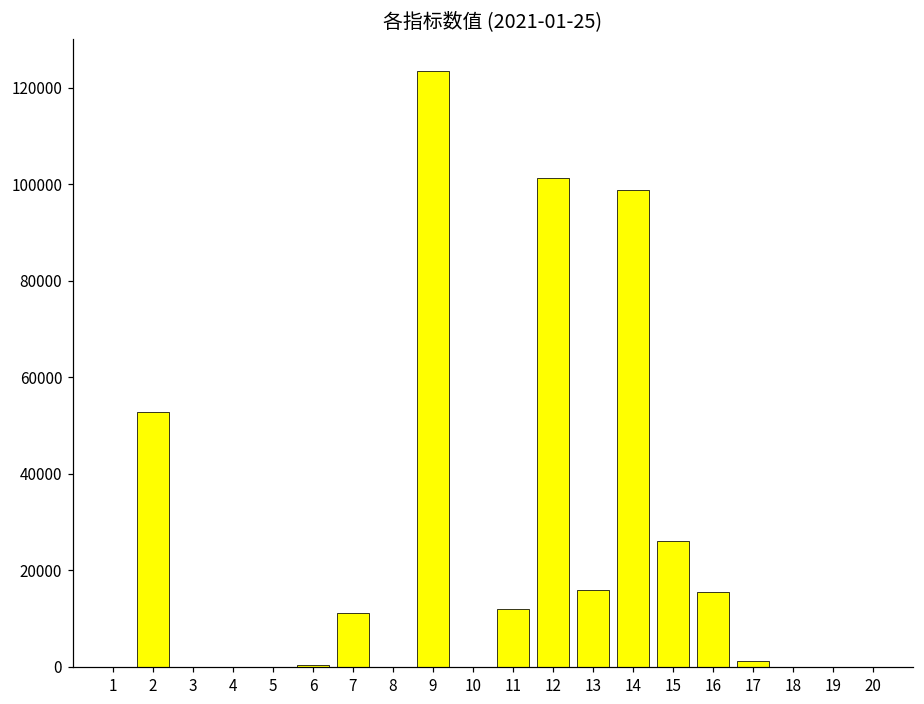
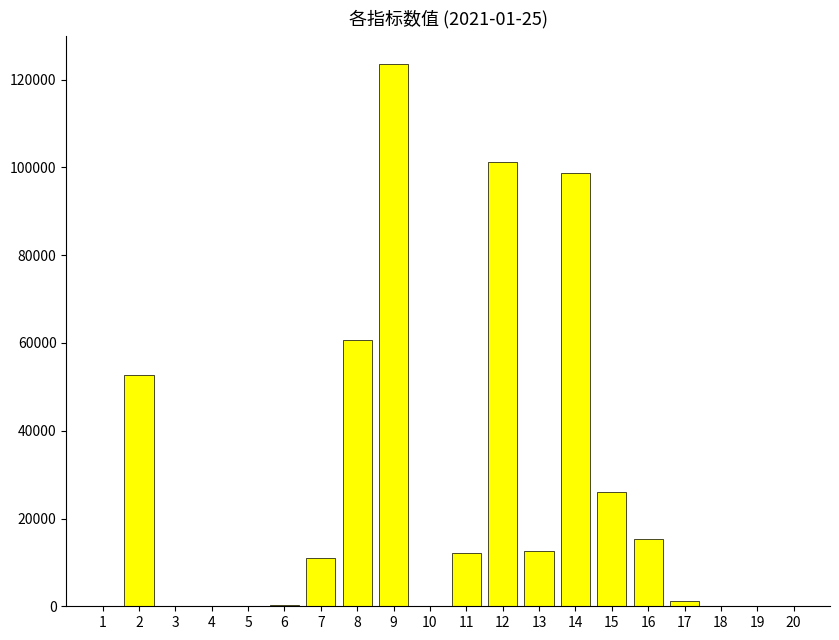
  {
    "2": 53000,
    "4": 0,
    "5": 0,
    "7": 11000,
-   "8": 0,
+   "8": 61000,
    "9": 124000,
    "11": 12000,
    "12": 101000,
-   "13": 16000,
+   "13": 13000,
    "14": 99000,
    "15": 26000,
    "16": 15000,
    "17": 1000
  }
